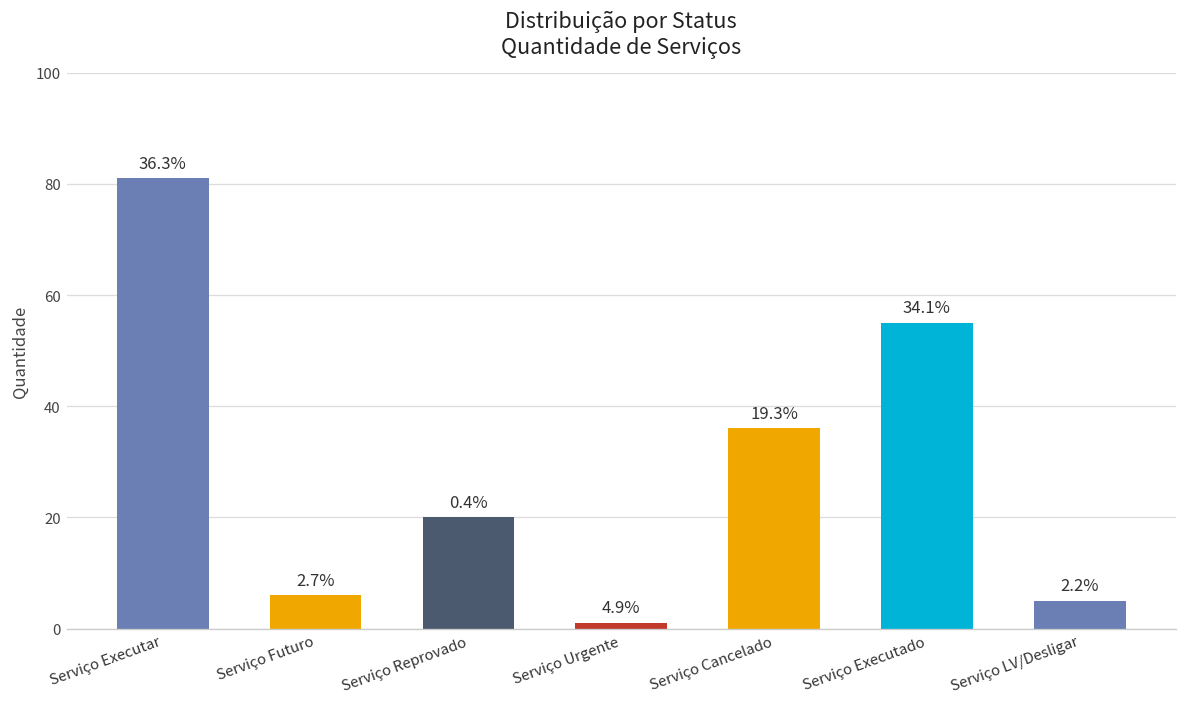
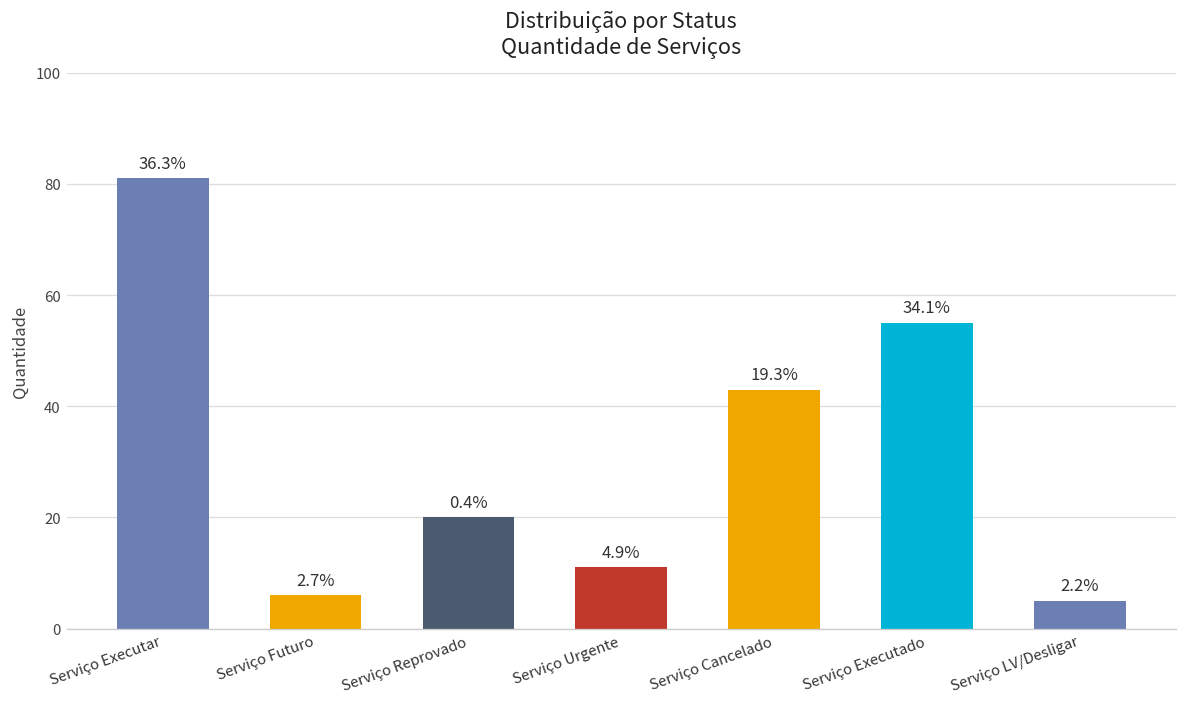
  {
-   "Serviço Urgente": 1,
-   "Serviço Cancelado": 36
+   "Serviço Urgente": 11,
+   "Serviço Cancelado": 43
  }
